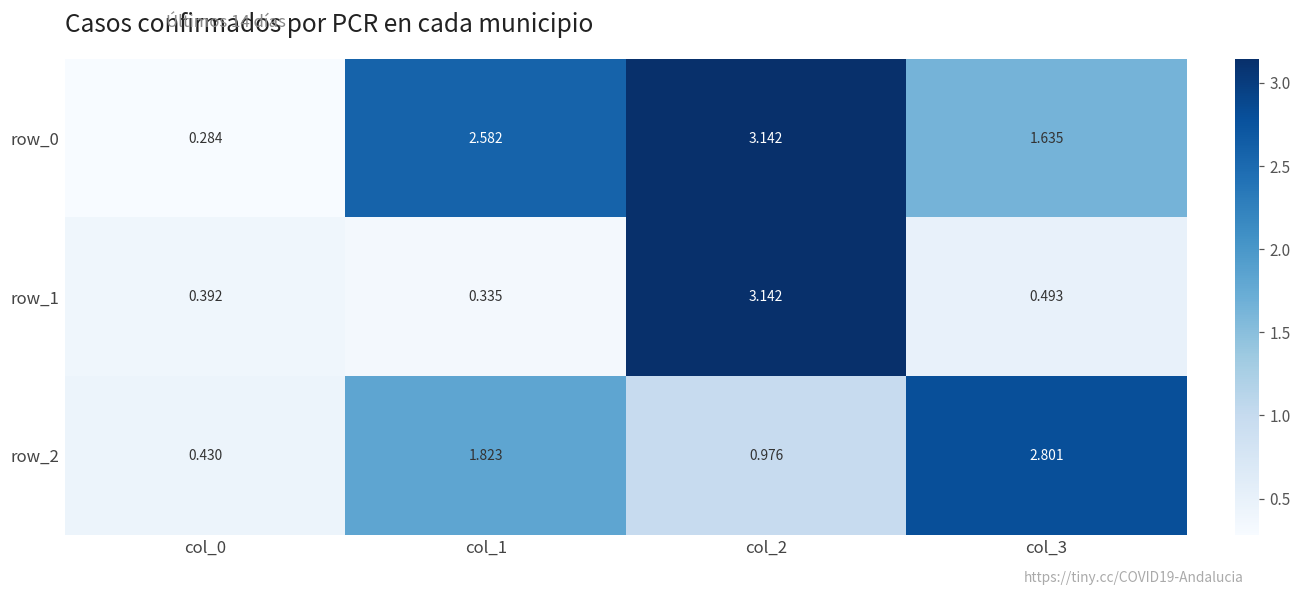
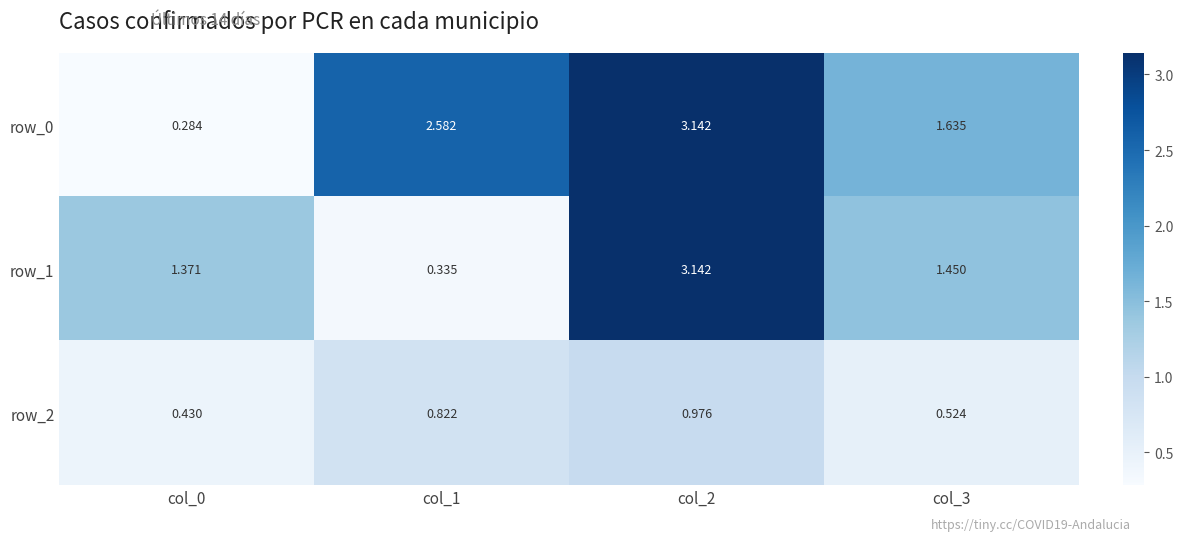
  {
    "row_0": {
      "col_0": 0.284,
      "col_1": 2.582,
      "col_2": 3.142,
      "col_3": 1.635
    },
    "row_1": {
-     "col_0": 0.392,
+     "col_0": 1.371,
      "col_1": 0.335,
      "col_2": 3.142,
-     "col_3": 0.493
+     "col_3": 1.450
    },
    "row_2": {
      "col_0": 0.430,
-     "col_1": 1.823,
+     "col_1": 0.822,
      "col_2": 0.976,
-     "col_3": 2.801
+     "col_3": 0.524
    }
  }
